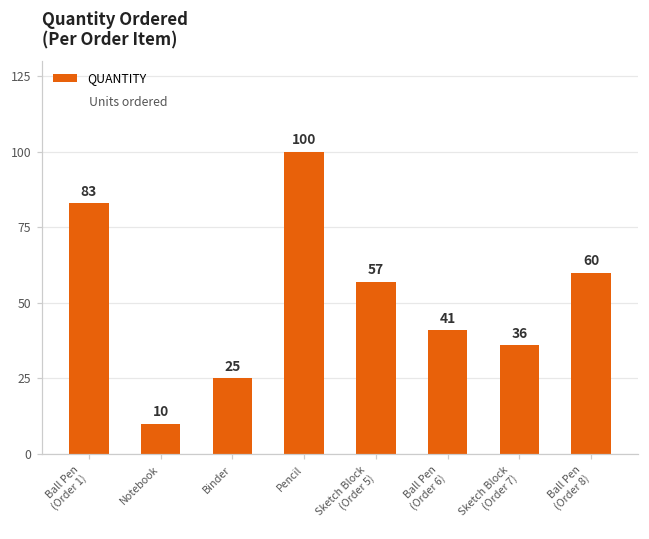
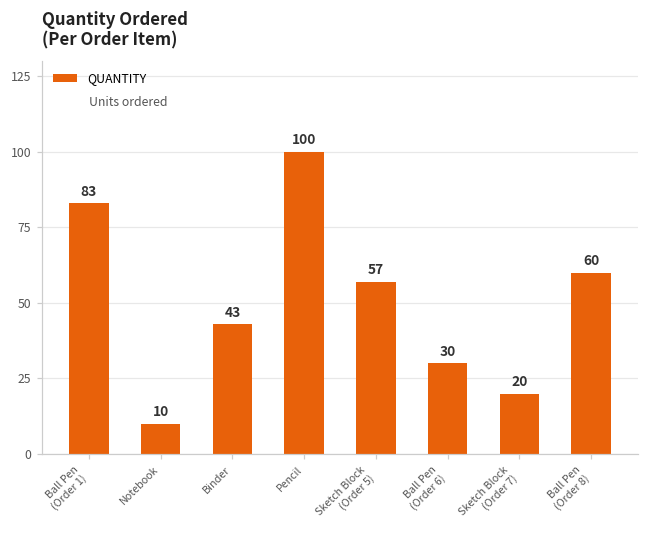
  {
    "Ball Pen (Order 1)": 83,
    "Notebook": 10,
-   "Binder": 25,
+   "Binder": 43,
    "Pencil": 100,
    "Sketch Block (Order 5)": 57,
-   "Ball Pen (Order 6)": 41,
-   "Sketch Block (Order 7)": 36,
+   "Ball Pen (Order 6)": 30,
+   "Sketch Block (Order 7)": 20,
    "Ball Pen (Order 8)": 60
  }
